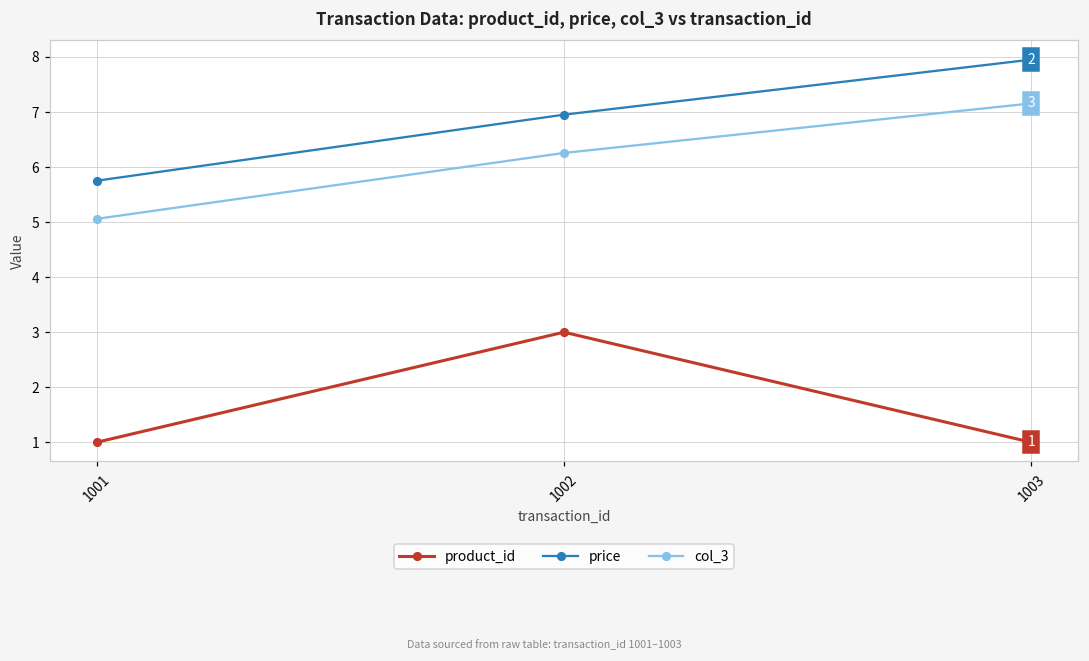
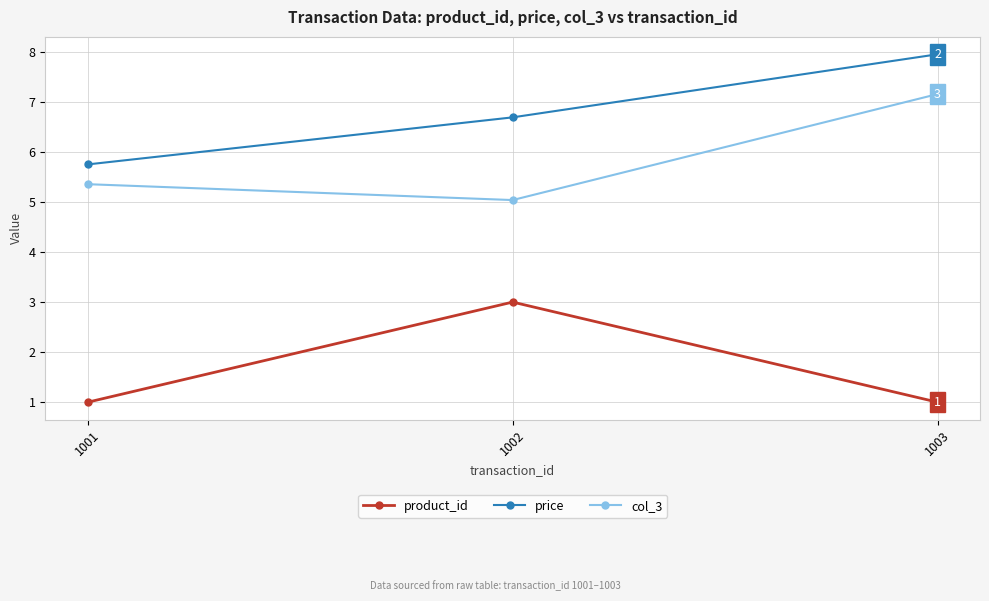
  {
    "product_id": {
      "1001": 1.0,
      "1002": 3.0
    },
    "price": {
      "1001": 5.8,
-     "1002": 7.0
+     "1002": 6.7
    },
    "col_3": {
-     "1001": 5.1,
-     "1002": 6.3
+     "1001": 5.4,
+     "1002": 5.0
    }
  }
